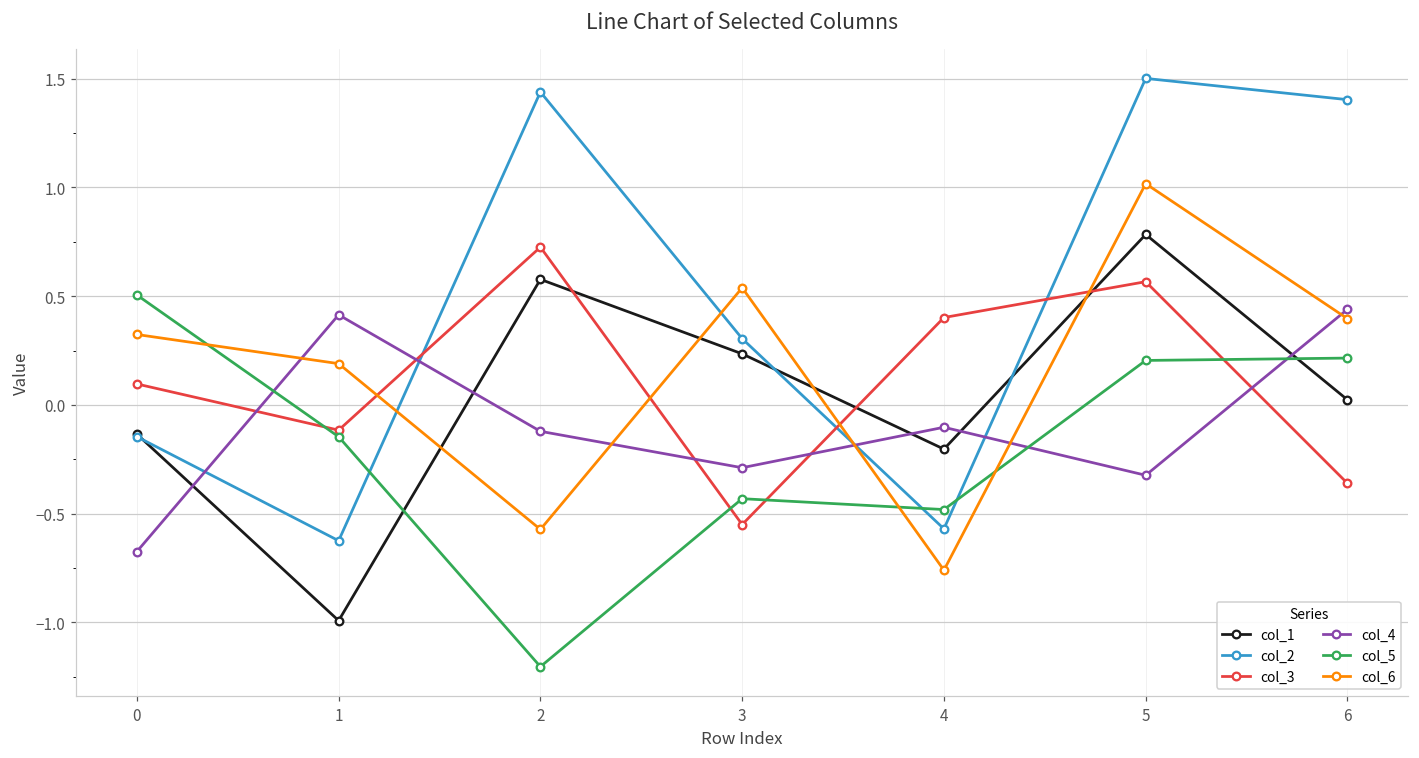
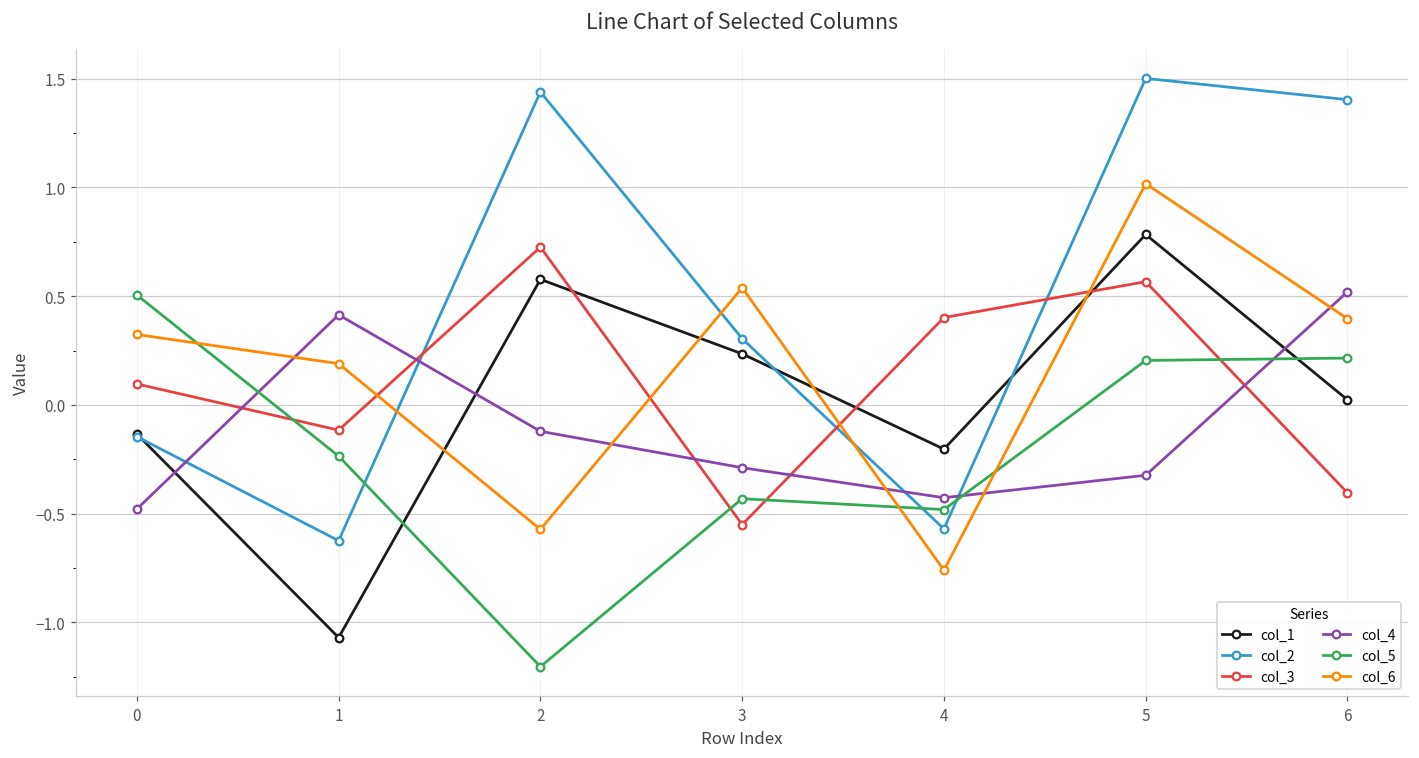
  {
    "col_1": {
-     "1": -0.99,
+     "1": -1.07,
      "2": 0.58,
      "3": 0.24,
      "4": -0.20,
      "5": 0.78,
      "6": 0.02
    },
    "col_2": {
      "1": -0.62,
      "2": 1.44,
      "3": 0.30,
      "4": -0.57,
      "5": 1.50,
      "6": 1.40
    },
    "col_3": {
      "0": 0.10,
      "1": -0.12,
      "2": 0.73,
      "3": -0.55,
      "4": 0.40,
      "5": 0.57,
-     "6": -0.36
+     "6": -0.40
    },
    "col_4": {
-     "0": -0.67,
+     "0": -0.48,
      "1": 0.41,
      "2": -0.12,
      "3": -0.29,
-     "4": -0.10,
+     "4": -0.43,
      "5": -0.32,
-     "6": 0.44
+     "6": 0.52
    },
    "col_5": {
      "0": 0.51,
-     "1": -0.15,
+     "1": -0.24,
      "2": -1.20,
      "3": -0.43,
      "4": -0.48,
      "5": 0.20,
      "6": 0.22
    },
    "col_6": {
      "0": 0.32,
      "1": 0.19,
      "2": -0.57,
      "3": 0.54,
      "4": -0.76,
      "5": 1.02,
      "6": 0.40
    }
  }
